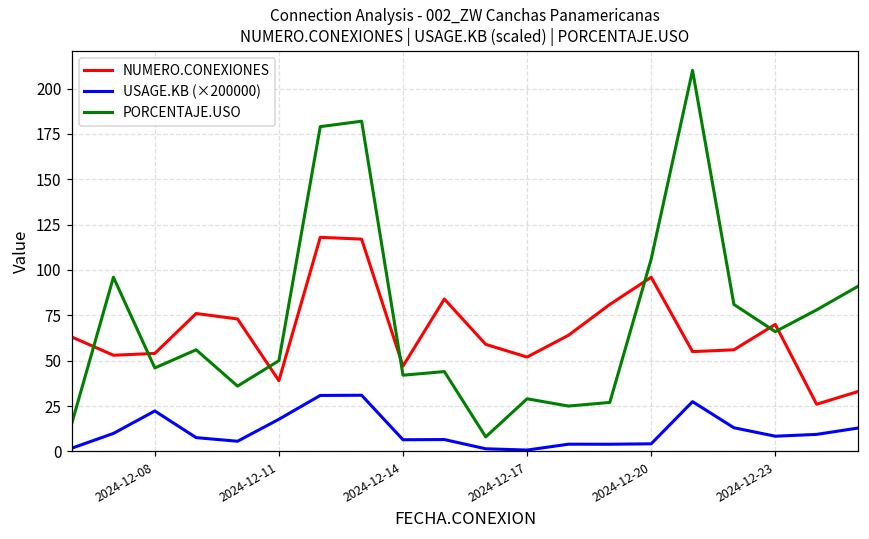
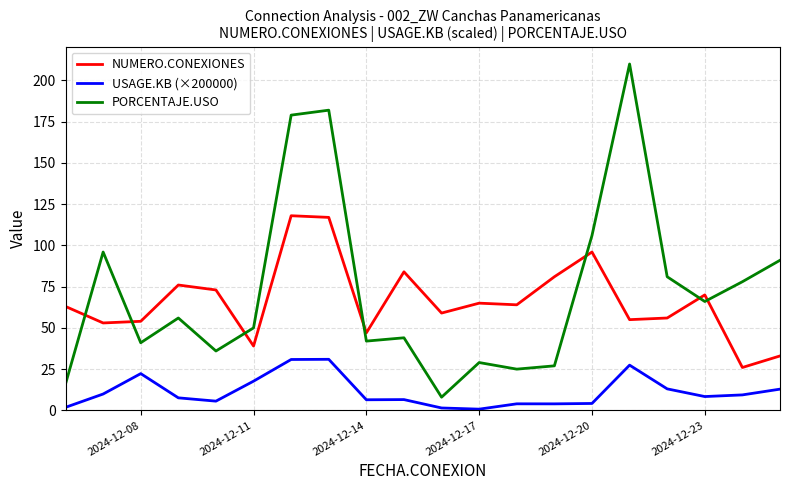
  {
    "NUMERO.CONEXIONES": {
      "2024-12-08": 54,
      "2024-12-11": 39,
      "2024-12-14": 47,
-     "2024-12-17": 52,
+     "2024-12-17": 65,
      "2024-12-20": 96,
      "2024-12-23": 70
    },
    "USAGE.KB (×200000)": {
      "2024-12-08": 22,
      "2024-12-11": 18,
      "2024-12-14": 6,
      "2024-12-17": 1,
      "2024-12-20": 4,
      "2024-12-23": 8
    },
    "PORCENTAJE.USO": {
-     "2024-12-08": 46,
+     "2024-12-08": 41,
      "2024-12-11": 50,
      "2024-12-14": 42,
      "2024-12-17": 29,
      "2024-12-20": 106,
      "2024-12-23": 66
    }
  }
